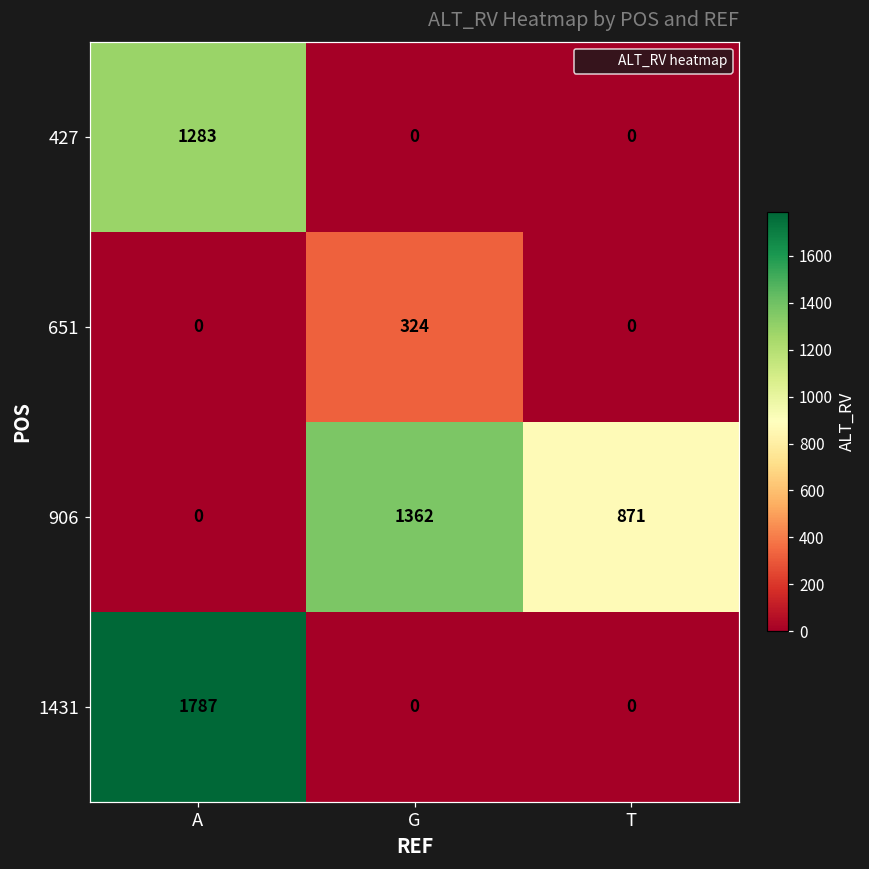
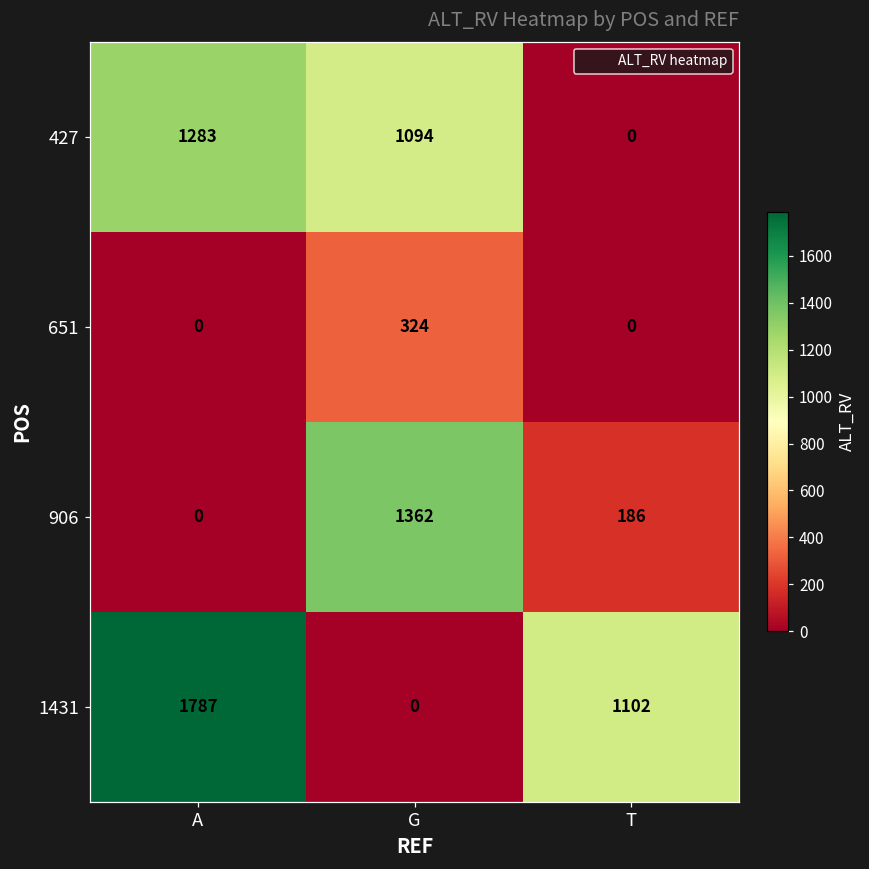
  {
    "427": {
      "A": 1283,
-     "G": 0,
+     "G": 1094,
      "T": 0
    },
    "651": {
      "A": 0,
      "G": 324,
      "T": 0
    },
    "906": {
      "A": 0,
      "G": 1362,
-     "T": 871
+     "T": 186
    },
    "1431": {
      "A": 1787,
      "G": 0,
-     "T": 0
+     "T": 1102
    }
  }
